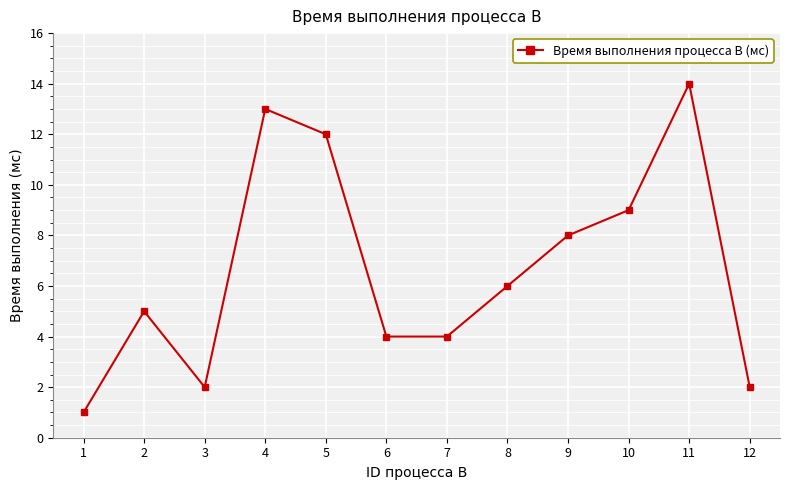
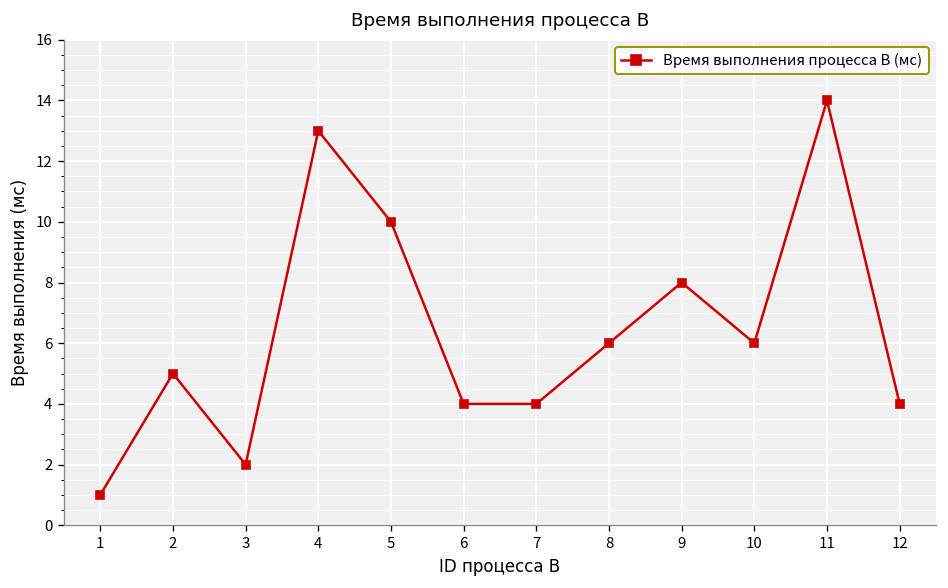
  {
    "1": 1,
    "2": 5,
    "3": 2,
    "4": 13,
-   "5": 12,
+   "5": 10,
    "6": 4,
    "7": 4,
    "8": 6,
    "9": 8,
-   "10": 9,
+   "10": 6,
    "11": 14,
-   "12": 2
+   "12": 4
  }
